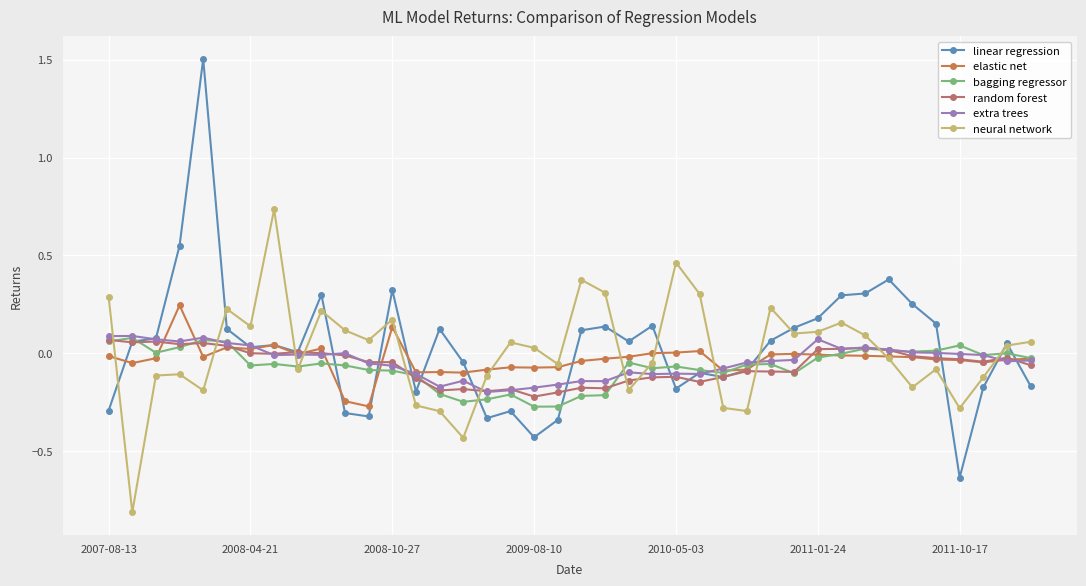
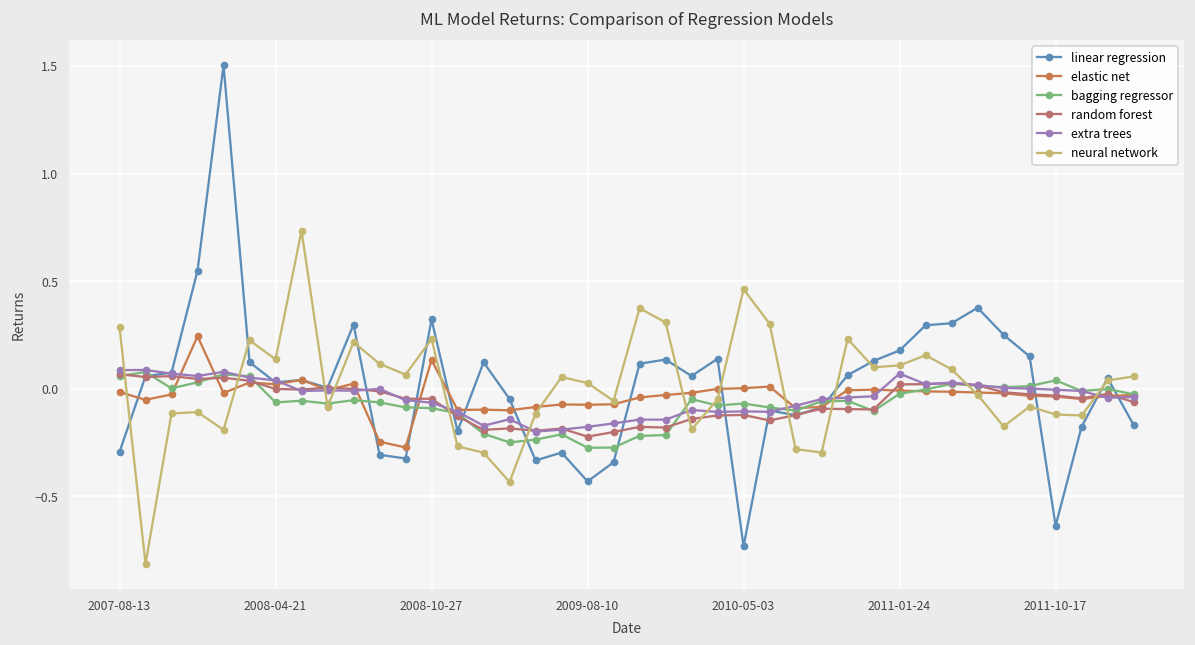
  {
    "linear regression": {
      "2007-08-13": -0.29,
      "2008-10-27": 0.32,
      "2009-08-10": -0.43,
-     "2010-05-03": -0.18,
+     "2010-05-03": -0.73,
      "2011-01-24": 0.18,
      "2011-10-17": -0.64
    },
    "bagging regressor": {
      "2008-04-21": -0.06,
      "2008-10-27": -0.09,
      "2009-08-10": -0.27,
      "2010-05-03": -0.07,
      "2011-01-24": -0.02,
      "2011-10-17": 0.04
    },
    "extra trees": {
      "2007-08-13": 0.09,
      "2008-10-27": -0.06,
      "2009-08-10": -0.18,
      "2010-05-03": -0.11,
      "2011-01-24": 0.07,
      "2011-10-17": 0.00
    },
    "neural network": {
      "2007-08-13": 0.29,
      "2008-04-21": 0.14,
-     "2008-10-27": 0.17,
+     "2008-10-27": 0.23,
      "2009-08-10": 0.03,
      "2010-05-03": 0.46,
      "2011-01-24": 0.11,
-     "2011-10-17": -0.28
+     "2011-10-17": -0.12
    }
  }
